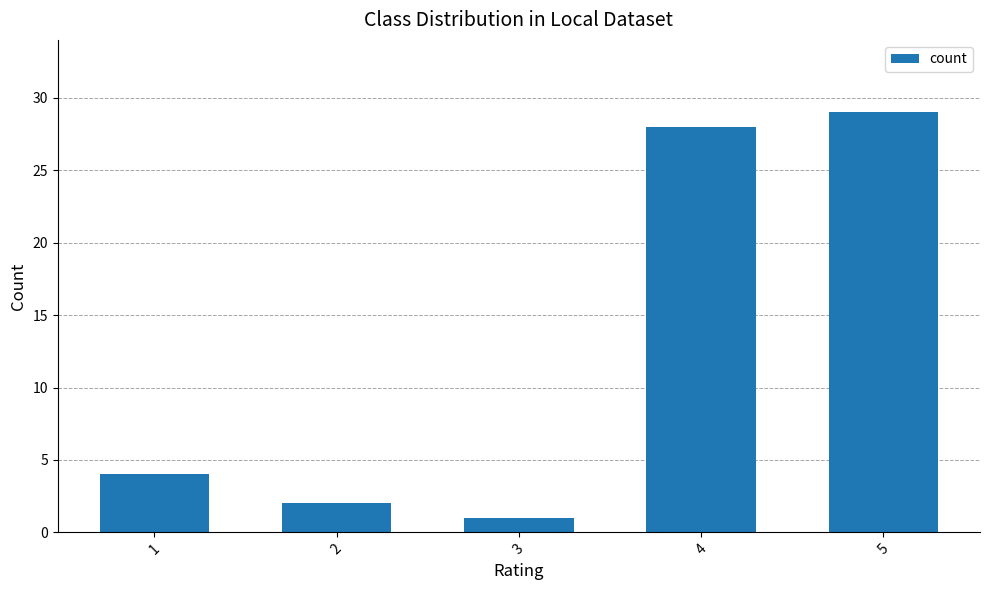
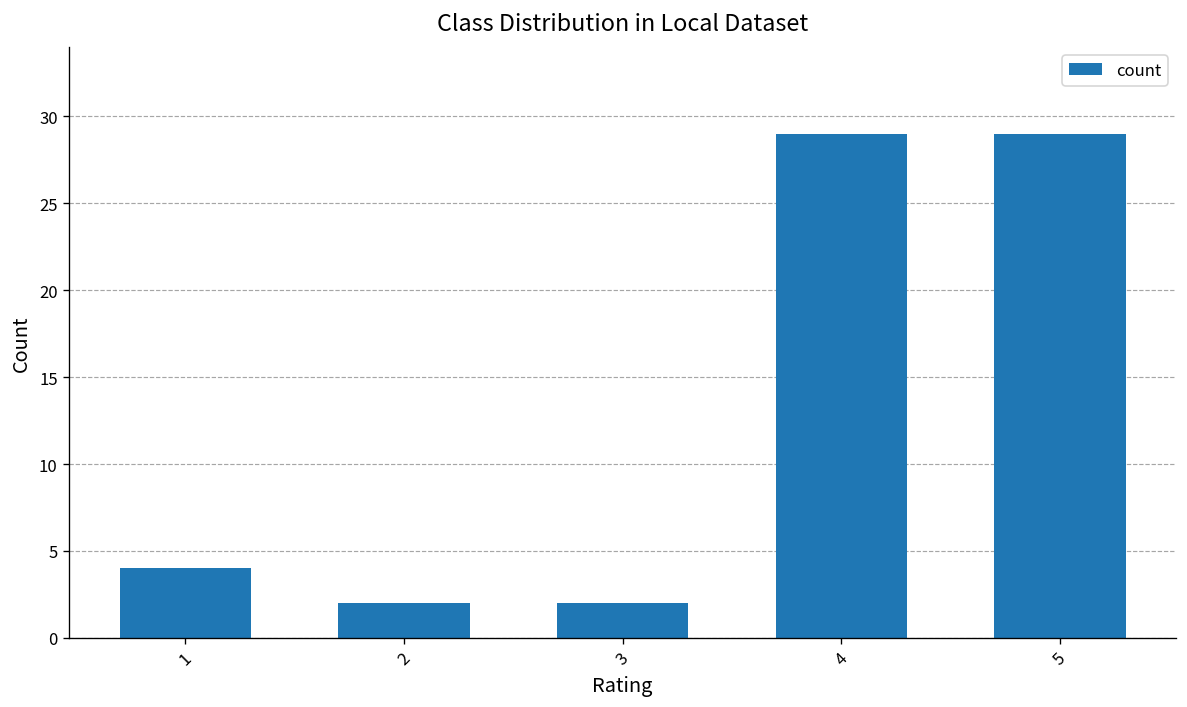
  {
    "1": 4,
    "2": 2,
-   "3": 1,
-   "4": 28,
+   "3": 2,
+   "4": 29,
    "5": 29
  }
